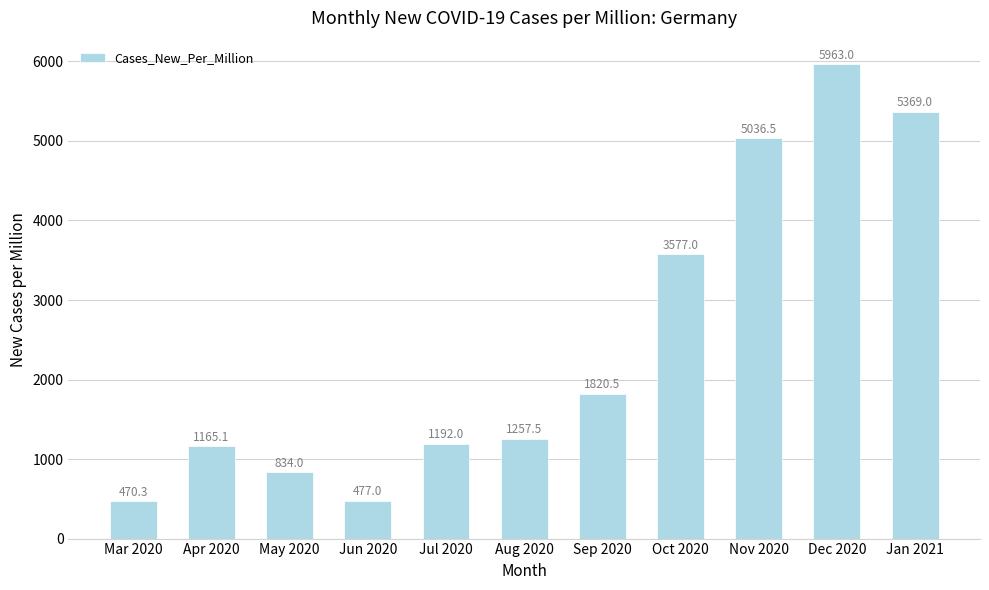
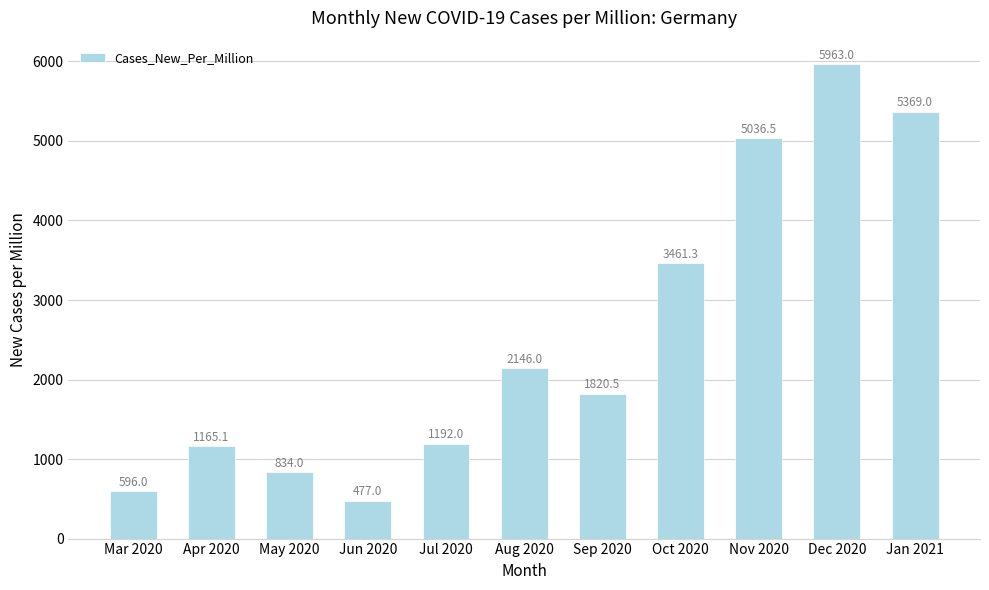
  {
-   "Mar 2020": 470.3,
+   "Mar 2020": 596.0,
    "Apr 2020": 1165.1,
    "May 2020": 834.0,
    "Jun 2020": 477.0,
    "Jul 2020": 1192.0,
-   "Aug 2020": 1257.5,
+   "Aug 2020": 2146.0,
    "Sep 2020": 1820.5,
-   "Oct 2020": 3577.0,
+   "Oct 2020": 3461.3,
    "Nov 2020": 5036.5,
    "Dec 2020": 5963.0,
    "Jan 2021": 5369.0
  }
